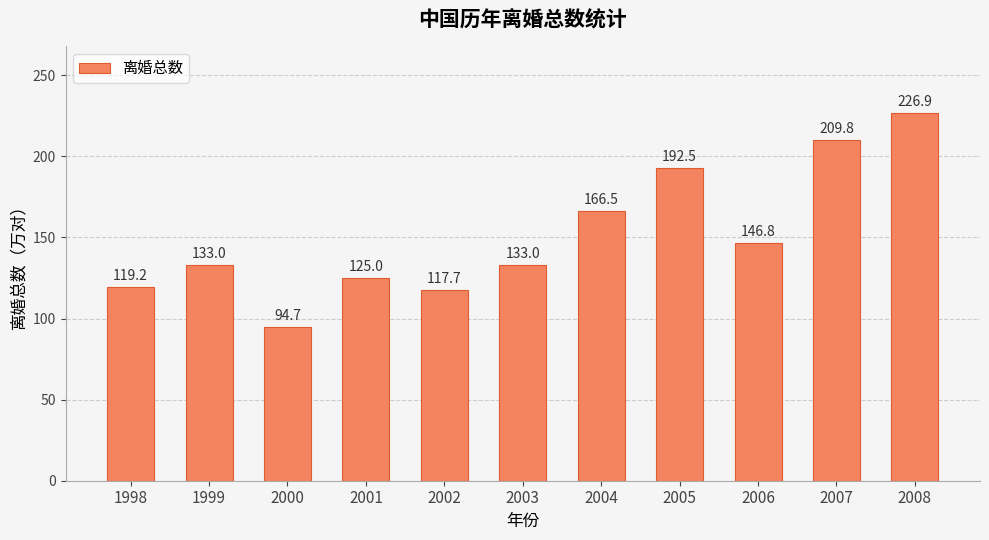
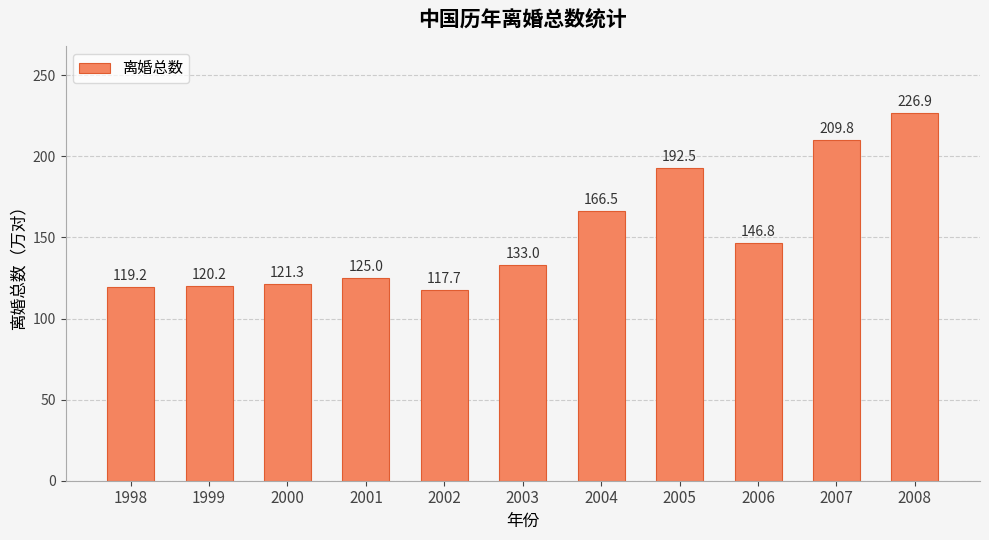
  {
    "1998": 119.2,
-   "1999": 133.0,
-   "2000": 94.7,
+   "1999": 120.2,
+   "2000": 121.3,
    "2001": 125.0,
    "2002": 117.7,
    "2003": 133.0,
    "2004": 166.5,
    "2005": 192.5,
    "2006": 146.8,
    "2007": 209.8,
    "2008": 226.9
  }
